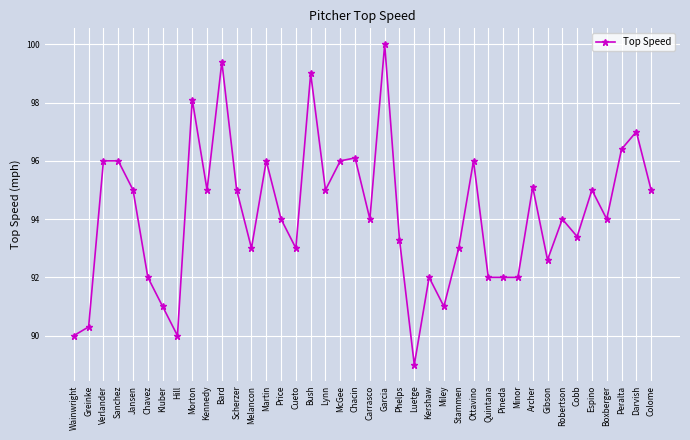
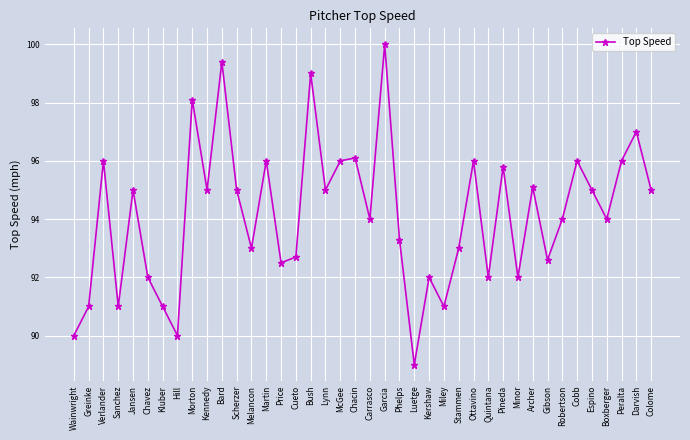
  {
    "Wainwright": 90.0,
-   "Greinke": 90.3,
+   "Greinke": 91.0,
    "Verlander": 96.0,
-   "Sanchez": 96,
+   "Sanchez": 91,
    "Jansen": 95.0,
    "Chavez": 92.0,
    "Kluber": 91.0,
    "Hill": 90.0,
    "Morton": 98.1,
    "Kennedy": 95.0,
    "Bard": 99.4,
    "Scherzer": 95.0,
    "Melancon": 93.0,
    "Martin": 96.0,
-   "Price": 94.0,
-   "Cueto": 93.0,
+   "Price": 92.5,
+   "Cueto": 92.7,
    "Bush": 99.0,
    "Lynn": 95.0,
    "McGee": 96.0,
    "Chacin": 96.1,
    "Carrasco": 94.0,
    "Garcia": 100.0,
    "Phelps": 93.3,
    "Luetge": 89.0,
    "Kershaw": 92.0,
    "Miley": 91.0,
    "Stammen": 93.0,
    "Ottavino": 96.0,
    "Quintana": 92.0,
-   "Pineda": 92.0,
+   "Pineda": 95.8,
    "Minor": 92.0,
    "Archer": 95.1,
    "Gibson": 92.6,
    "Robertson": 94.0,
-   "Cobb": 93.4,
+   "Cobb": 96.0,
    "Espino": 95.0,
    "Boxberger": 94.0,
-   "Peralta": 96.4,
+   "Peralta": 96.0,
    "Darvish": 97.0,
    "Colome": 95.0
  }
